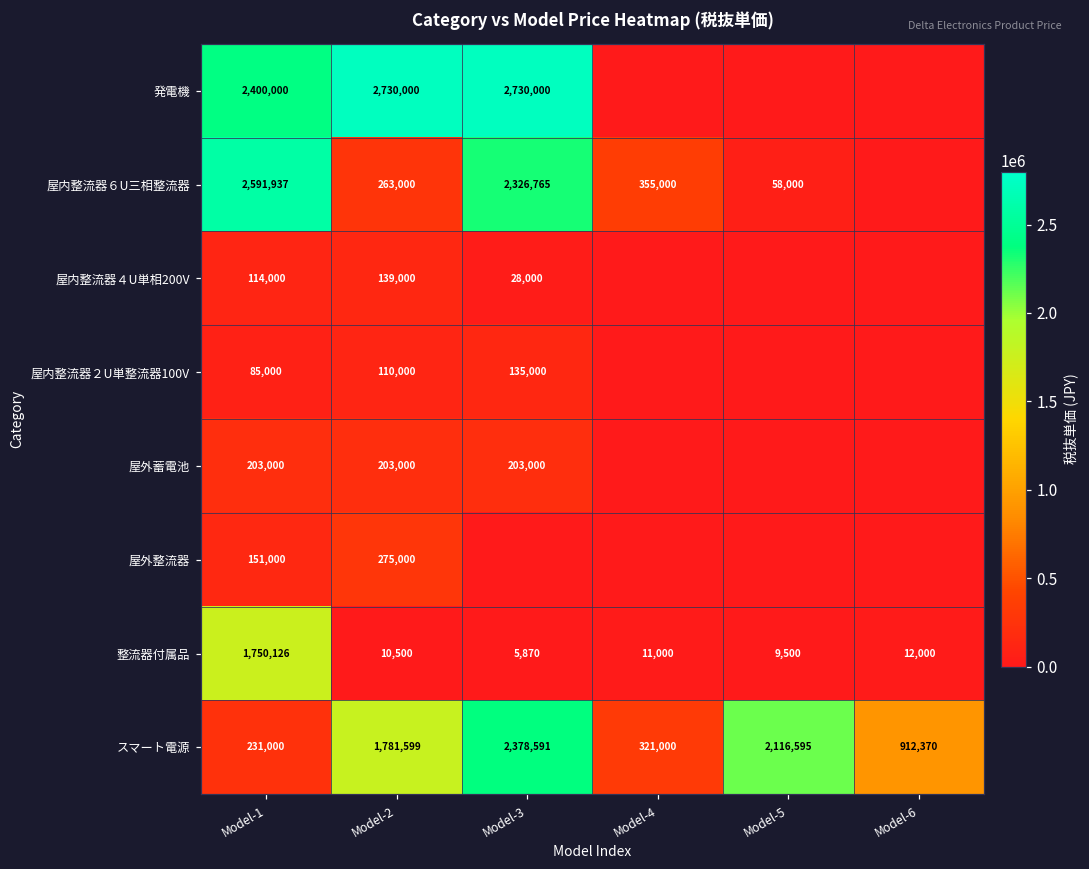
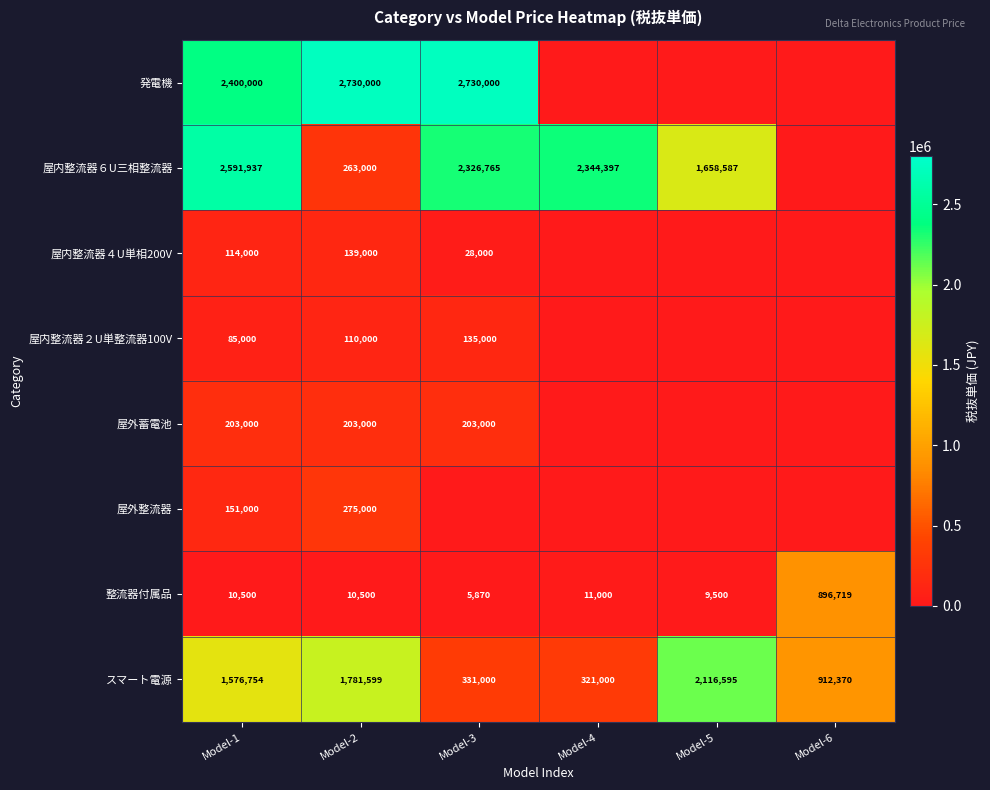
  {
    "発電機": {
      "Model-1": "2,400,000",
      "Model-2": "2,730,000",
      "Model-3": "2,730,000"
    },
    "屋内整流器６U三相整流器": {
      "Model-1": "2,591,937",
      "Model-2": "263,000",
      "Model-3": "2,326,765",
-     "Model-4": "355,000",
-     "Model-5": "58,000"
+     "Model-4": "2,344,397",
+     "Model-5": "1,658,587"
    },
    "屋内整流器４U単相200V": {
      "Model-1": "114,000",
      "Model-2": "139,000",
      "Model-3": "28,000"
    },
    "屋内整流器２U単整流器100V": {
      "Model-1": "85,000",
      "Model-2": "110,000",
      "Model-3": "135,000"
    },
    "屋外蓄電池": {
      "Model-1": "203,000",
      "Model-2": "203,000",
      "Model-3": "203,000"
    },
    "屋外整流器": {
      "Model-1": "151,000",
      "Model-2": "275,000"
    },
    "整流器付属品": {
-     "Model-1": "1,750,126",
+     "Model-1": "10,500",
      "Model-2": "10,500",
      "Model-3": "5,870",
      "Model-4": "11,000",
      "Model-5": "9,500",
-     "Model-6": "12,000"
+     "Model-6": "896,719"
    },
    "スマート電源": {
-     "Model-1": "231,000",
+     "Model-1": "1,576,754",
      "Model-2": "1,781,599",
-     "Model-3": "2,378,591",
+     "Model-3": "331,000",
      "Model-4": "321,000",
      "Model-5": "2,116,595",
      "Model-6": "912,370"
    }
  }
